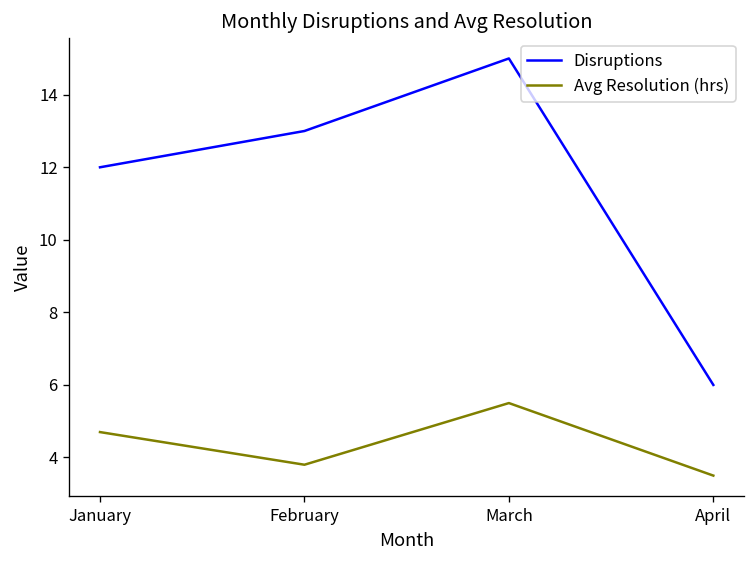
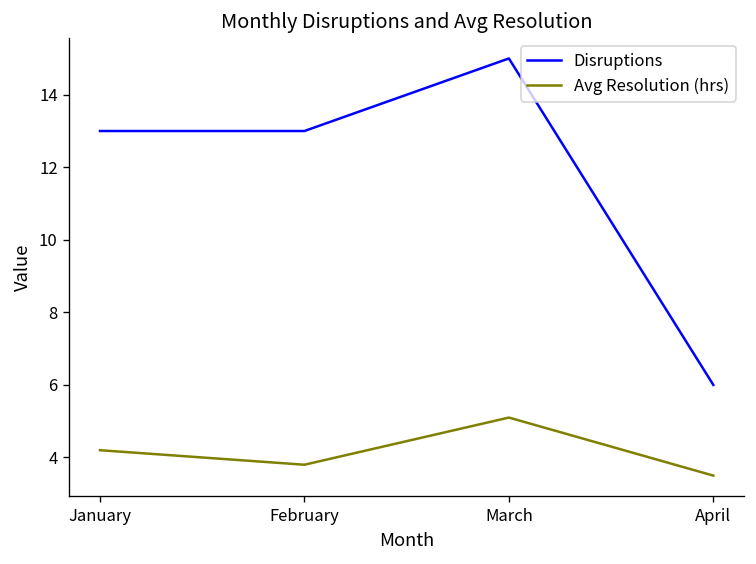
  {
    "Disruptions": {
-     "January": 12,
+     "January": 13,
      "February": 13,
      "March": 15,
      "April": 6
    },
    "Avg Resolution (hrs)": {
-     "January": 4.7,
+     "January": 4.2,
      "February": 3.8,
-     "March": 5.5,
+     "March": 5.1,
      "April": 3.5
    }
  }
